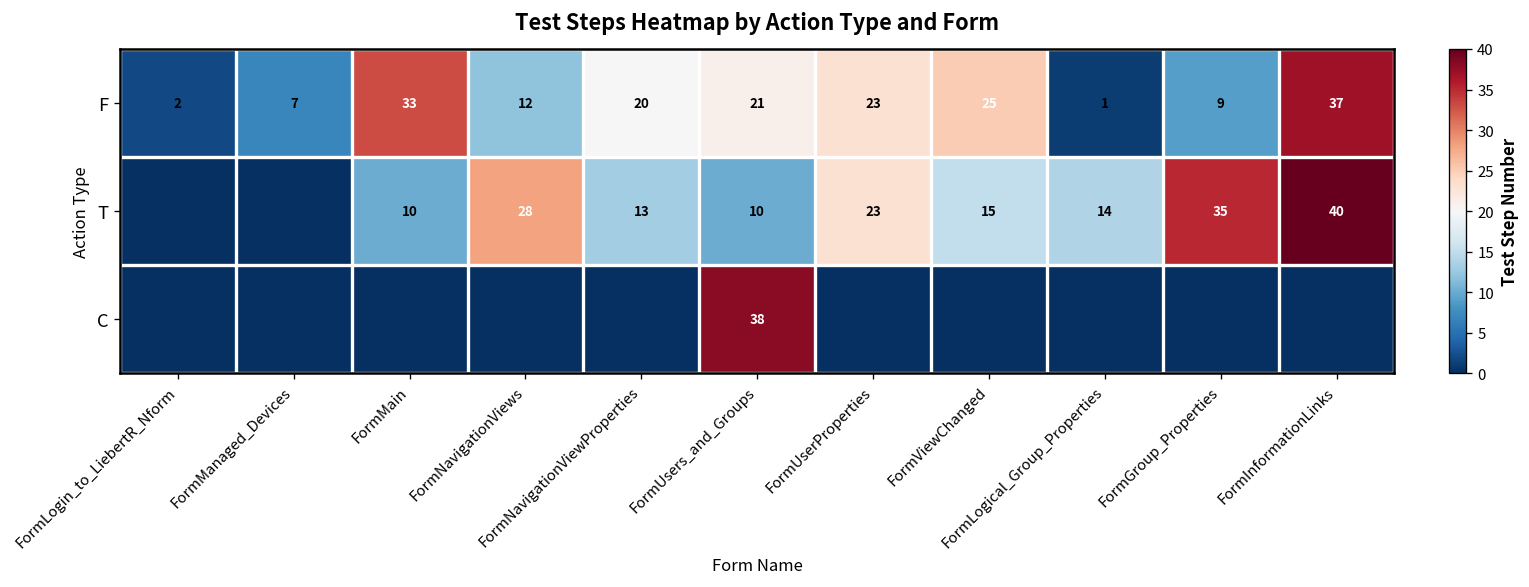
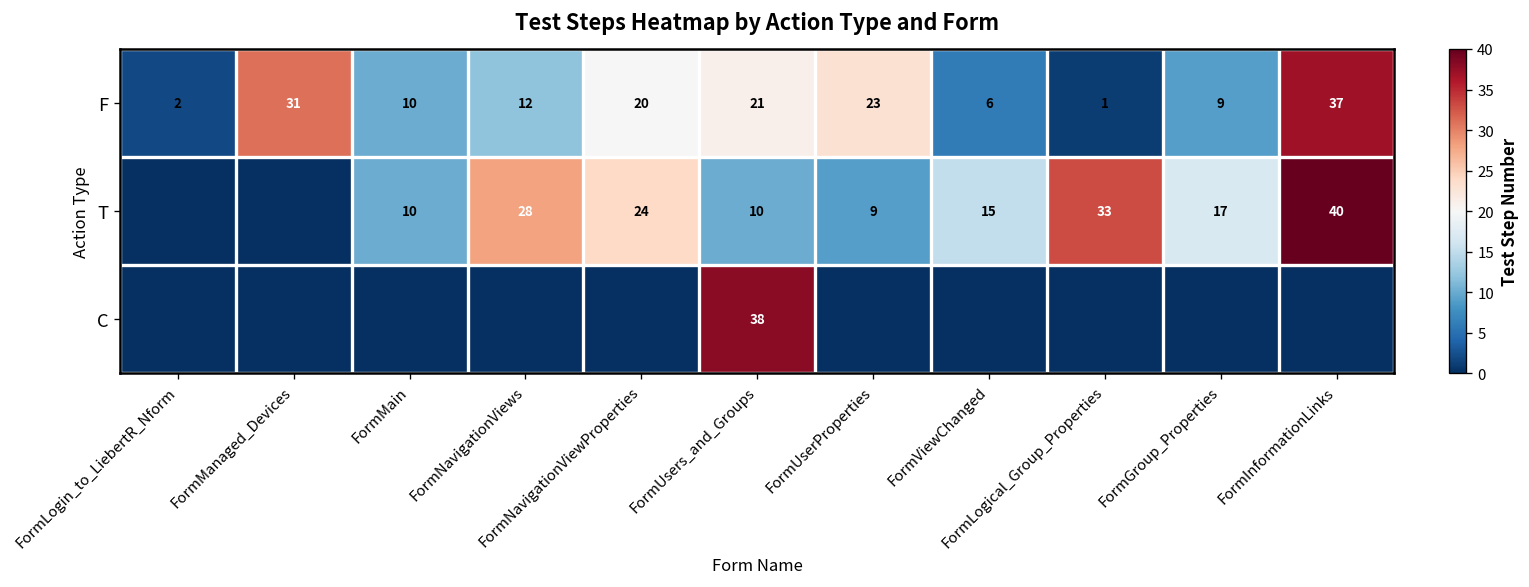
  {
    "F": {
      "FormLogin_to_LiebertR_Nform": 2,
-     "FormManaged_Devices": 7,
-     "FormMain": 33,
+     "FormManaged_Devices": 31,
+     "FormMain": 10,
      "FormNavigationViews": 12,
      "FormNavigationViewProperties": 20,
      "FormUsers_and_Groups": 21,
      "FormUserProperties": 23,
-     "FormViewChanged": 25,
+     "FormViewChanged": 6,
      "FormLogical_Group_Properties": 1,
      "FormGroup_Properties": 9,
      "FormInformationLinks": 37
    },
    "T": {
      "FormMain": 10,
      "FormNavigationViews": 28,
-     "FormNavigationViewProperties": 13,
+     "FormNavigationViewProperties": 24,
      "FormUsers_and_Groups": 10,
-     "FormUserProperties": 23,
+     "FormUserProperties": 9,
      "FormViewChanged": 15,
-     "FormLogical_Group_Properties": 14,
-     "FormGroup_Properties": 35,
+     "FormLogical_Group_Properties": 33,
+     "FormGroup_Properties": 17,
      "FormInformationLinks": 40
    },
    "C": {
      "FormUsers_and_Groups": 38
    }
  }
